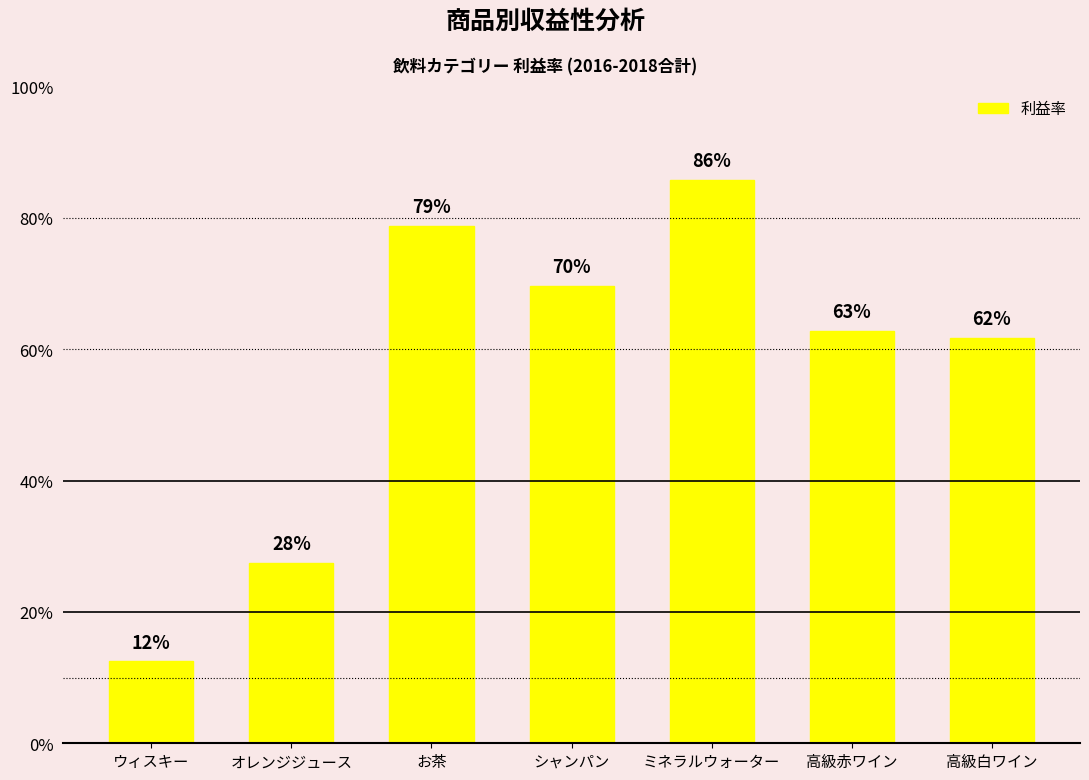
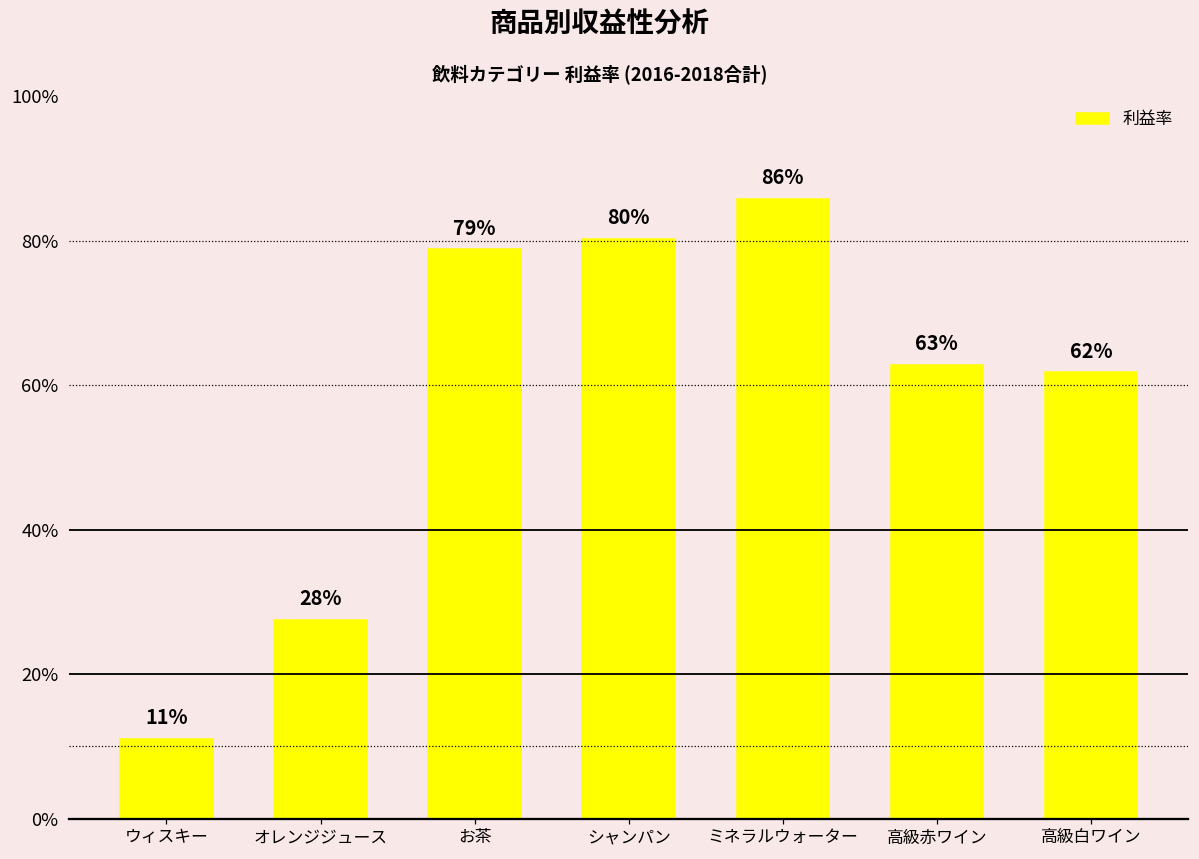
  {
-   "ウィスキー": "12%",
+   "ウィスキー": "11%",
    "オレンジジュース": "28%",
    "お茶": "79%",
-   "シャンパン": "70%",
+   "シャンパン": "80%",
    "ミネラルウォーター": "86%",
    "高級赤ワイン": "63%",
    "高級白ワイン": "62%"
  }
